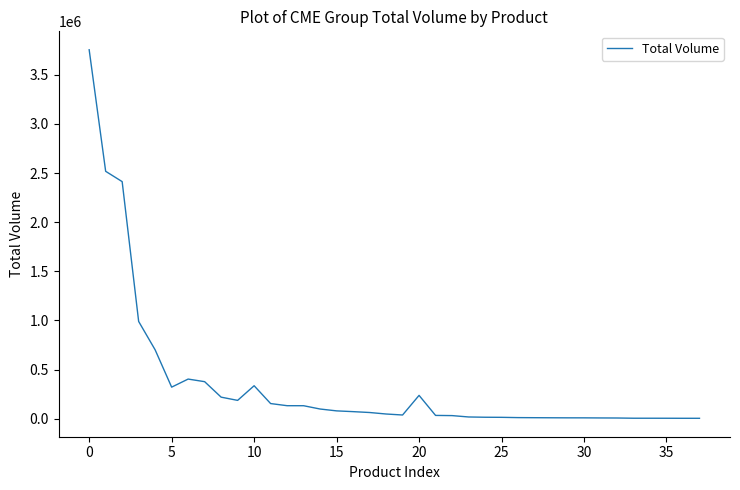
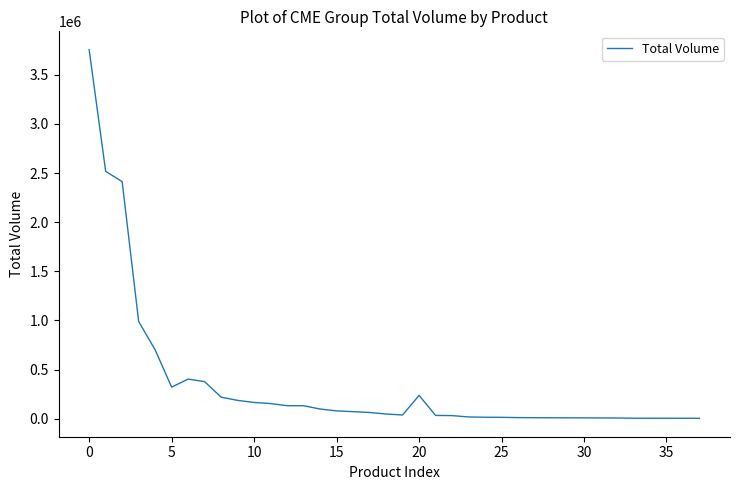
  {
    "0": 3800000,
    "5": 300000,
-   "10": 300000,
+   "10": 200000,
    "15": 100000,
    "20": 200000,
    "25": 0,
    "30": 0,
    "35": 0
  }
